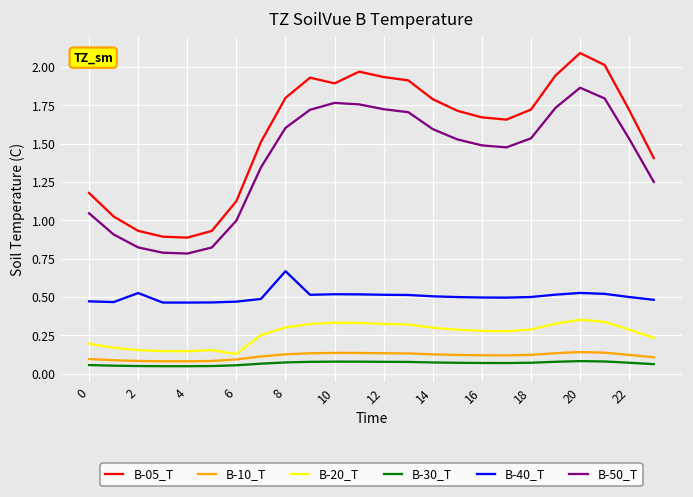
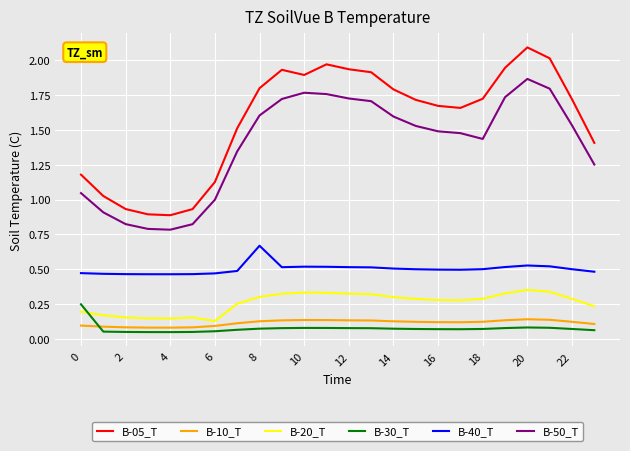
  {
    "B-05_T": {
      "0": 1.18,
      "2": 0.93,
      "4": 0.89,
      "6": 1.13,
      "8": 1.80,
      "10": 1.89,
      "12": 1.94,
      "14": 1.79,
      "16": 1.67,
      "18": 1.72,
      "20": 2.09,
      "22": 1.72
    },
    "B-10_T": {
      "0": 0.10,
      "2": 0.08,
      "4": 0.08,
      "6": 0.09,
      "8": 0.13,
      "10": 0.14,
      "12": 0.13,
      "14": 0.13,
      "16": 0.12,
      "18": 0.12,
      "20": 0.14,
      "22": 0.12
    },
    "B-20_T": {
      "0": 0.20,
      "2": 0.15,
      "4": 0.15,
      "6": 0.13,
      "8": 0.30,
      "10": 0.33,
      "12": 0.32,
      "14": 0.30,
      "16": 0.28,
      "18": 0.29,
      "20": 0.35,
      "22": 0.29
    },
    "B-30_T": {
-     "0": 0.06,
+     "0": 0.25,
      "2": 0.05,
      "4": 0.05,
      "6": 0.06,
      "8": 0.07,
      "10": 0.08,
      "12": 0.08,
      "14": 0.07,
      "16": 0.07,
      "18": 0.07,
      "20": 0.08,
      "22": 0.07
    },
    "B-40_T": {
      "0": 0.47,
-     "2": 0.53,
+     "2": 0.46,
      "4": 0.46,
      "6": 0.47,
      "8": 0.67,
      "10": 0.52,
      "12": 0.52,
      "14": 0.50,
      "16": 0.50,
      "18": 0.50,
      "20": 0.53,
      "22": 0.50
    },
    "B-50_T": {
      "0": 1.05,
      "2": 0.82,
      "4": 0.78,
      "6": 1.00,
      "8": 1.60,
      "10": 1.77,
      "12": 1.73,
      "14": 1.60,
      "16": 1.49,
-     "18": 1.54,
+     "18": 1.43,
      "20": 1.87,
      "22": 1.53
    }
  }
